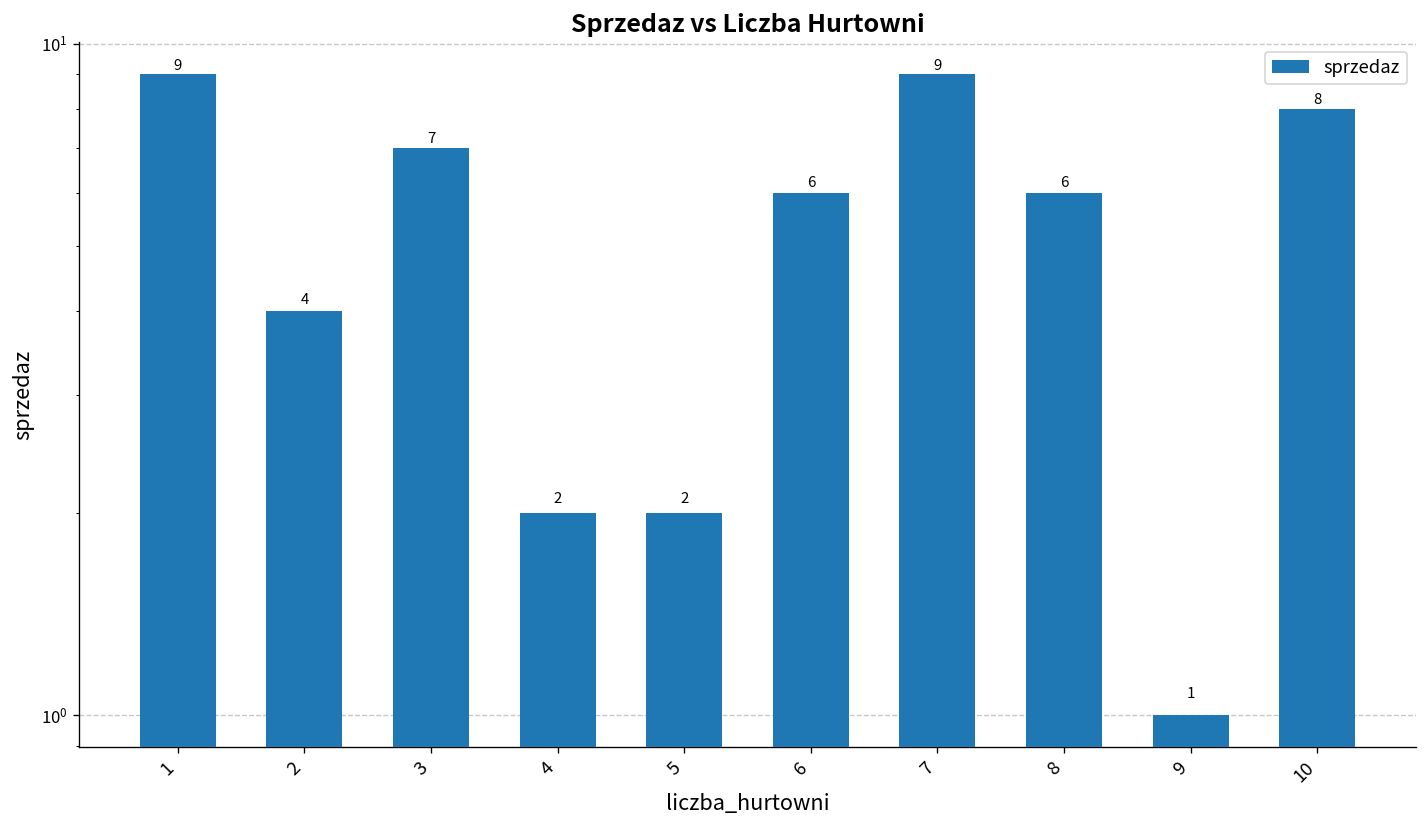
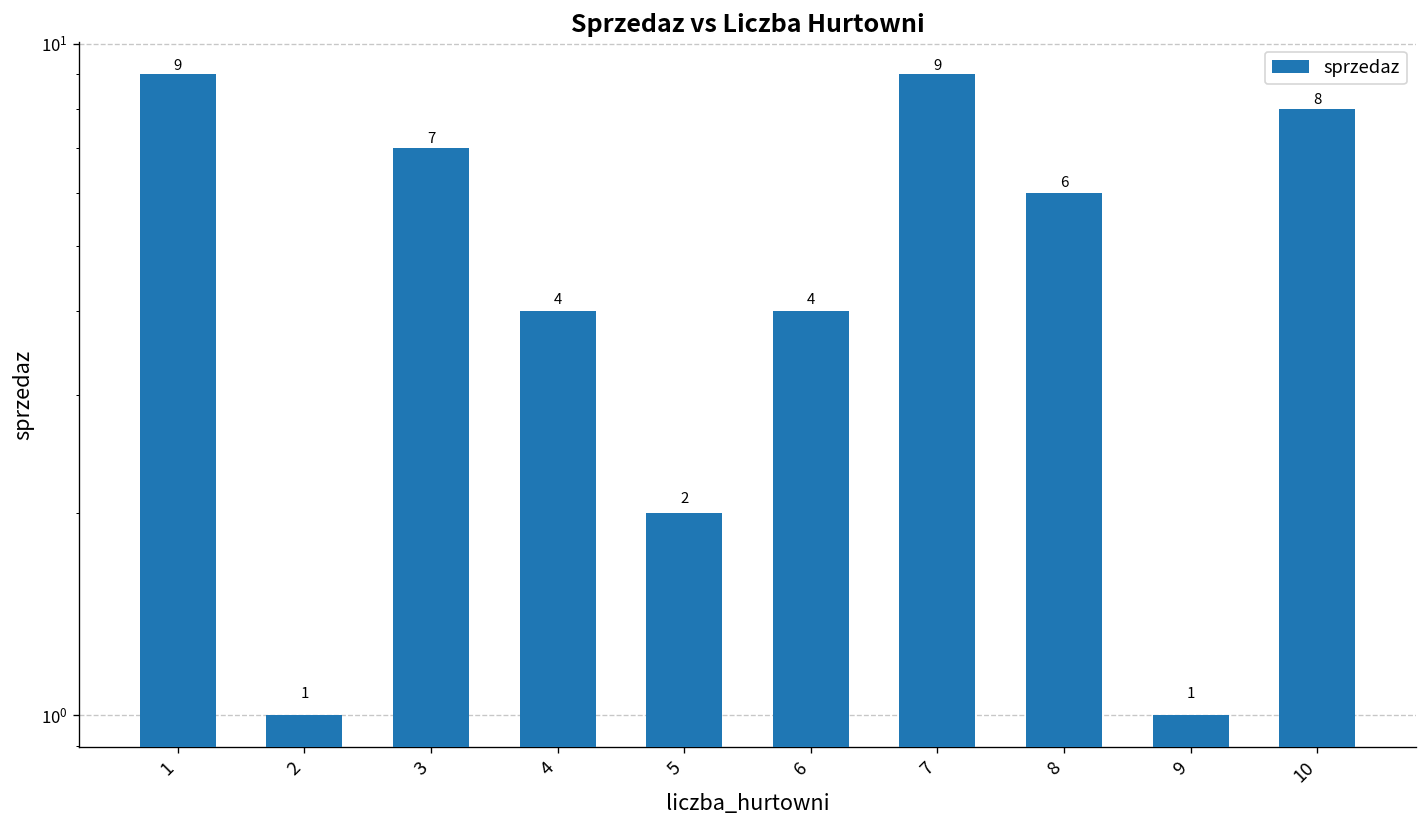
  {
    "1": 9,
-   "2": 4,
+   "2": 1,
    "3": 7,
-   "4": 2,
+   "4": 4,
    "5": 2,
-   "6": 6,
+   "6": 4,
    "7": 9,
    "8": 6,
    "9": 1,
    "10": 8
  }
